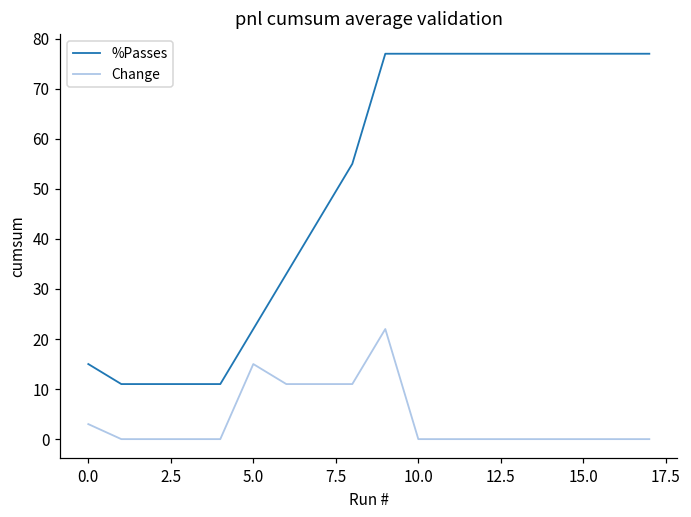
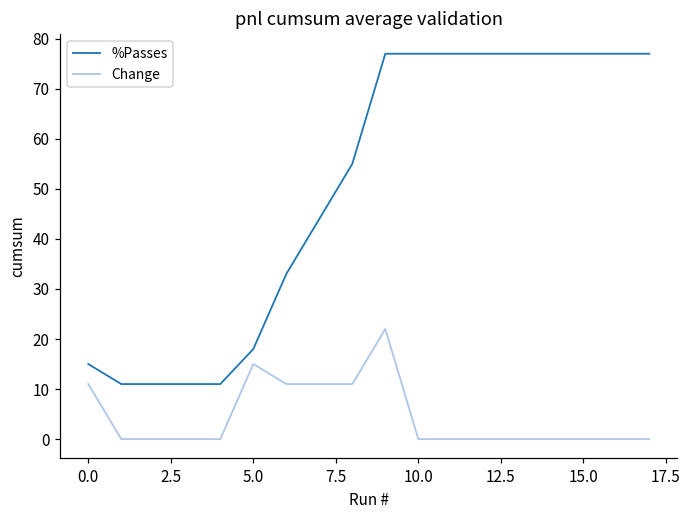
  {
    "%Passes": {
      "0.0": 15,
-     "5.0": 22,
+     "5.0": 18,
      "10.0": 77,
      "15.0": 77
    },
    "Change": {
-     "0.0": 3,
+     "0.0": 11,
      "5.0": 15,
      "10.0": 0,
      "15.0": 0
    }
  }
